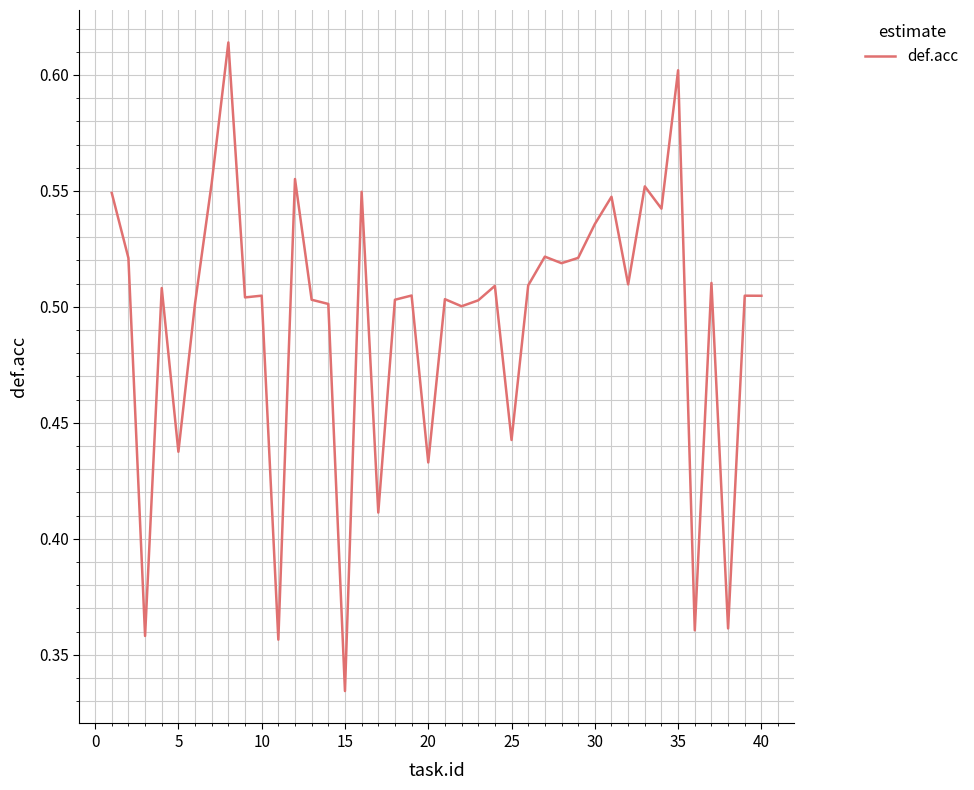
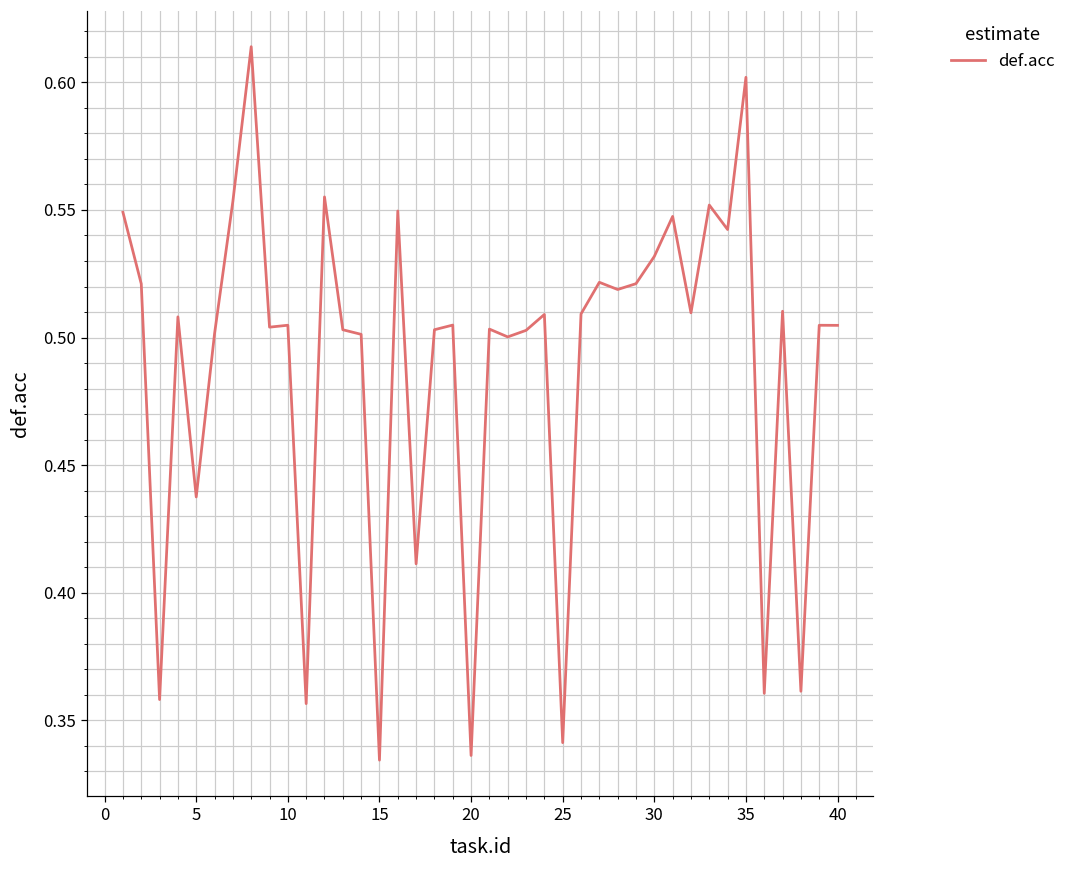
  {
    "5": 0.438,
    "10": 0.505,
    "15": 0.334,
-   "20": 0.433,
-   "25": 0.443,
-   "30": 0.536,
+   "20": 0.336,
+   "25": 0.341,
+   "30": 0.532,
    "35": 0.602,
    "40": 0.505
  }
